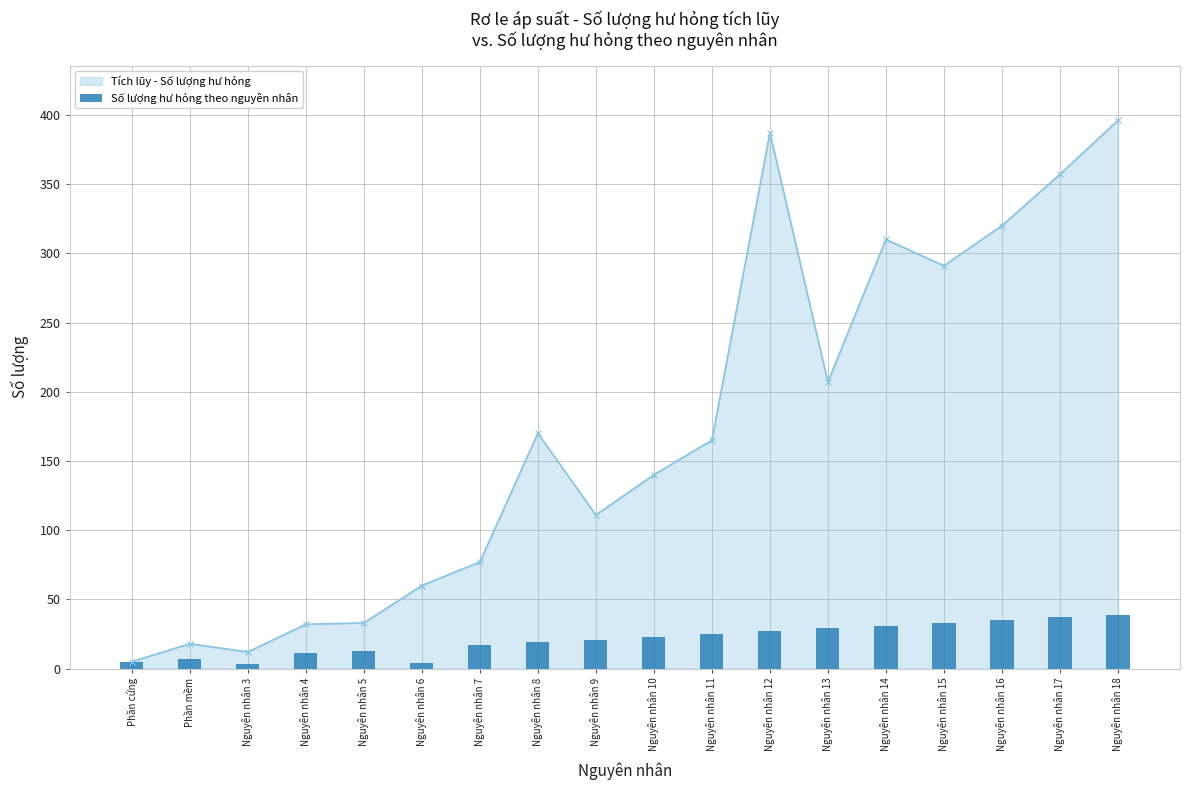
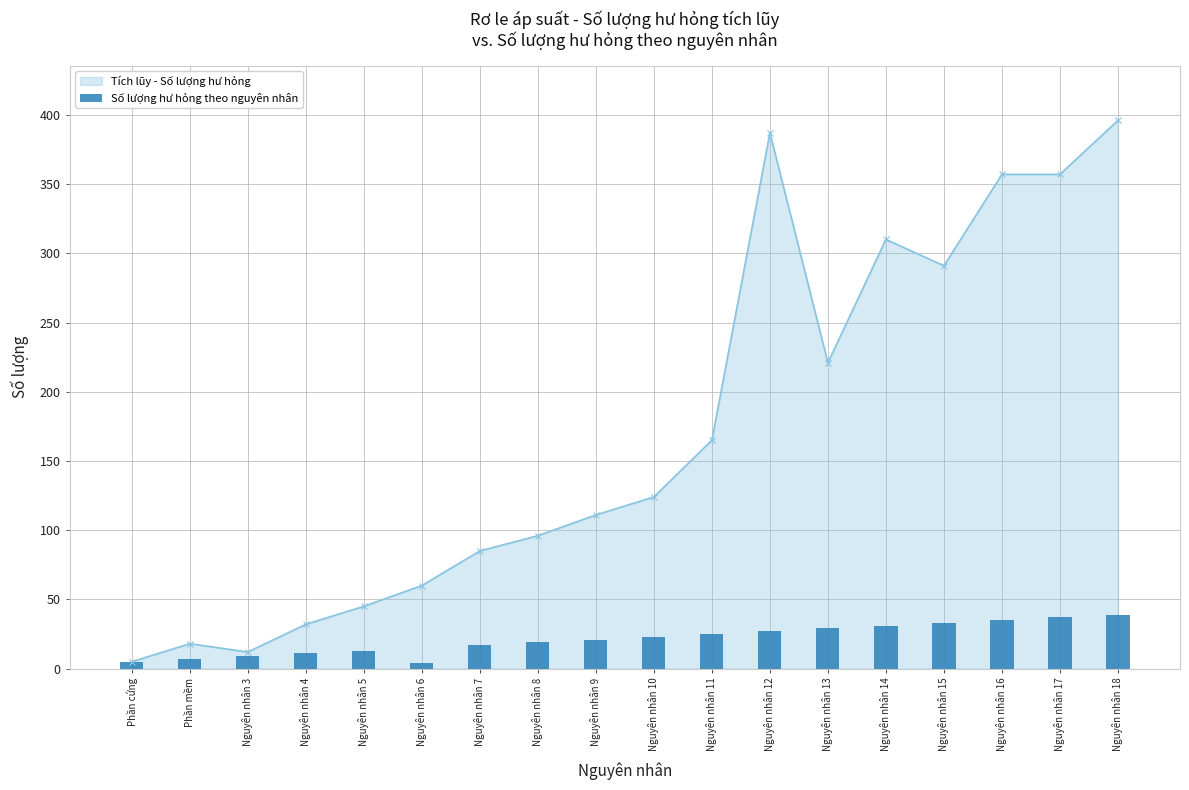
  {
    "Tích lũy - Số lượng hư hỏng": {
      "Phần cứng": 5,
      "Phần mềm": 18,
      "Nguyên nhân 3": 12,
      "Nguyên nhân 4": 32,
-     "Nguyên nhân 5": 33,
+     "Nguyên nhân 5": 45,
      "Nguyên nhân 6": 60,
-     "Nguyên nhân 7": 77,
-     "Nguyên nhân 8": 170,
+     "Nguyên nhân 7": 85,
+     "Nguyên nhân 8": 96,
      "Nguyên nhân 9": 111,
-     "Nguyên nhân 10": 140,
+     "Nguyên nhân 10": 124,
      "Nguyên nhân 11": 165,
      "Nguyên nhân 12": 387,
-     "Nguyên nhân 13": 207,
+     "Nguyên nhân 13": 221,
      "Nguyên nhân 14": 310,
      "Nguyên nhân 15": 291,
-     "Nguyên nhân 16": 320,
+     "Nguyên nhân 16": 357,
      "Nguyên nhân 17": 357,
      "Nguyên nhân 18": 396
    },
    "Số lượng hư hỏng theo nguyên nhân": {
      "Phần cứng": 5,
      "Phần mềm": 7,
-     "Nguyên nhân 3": 3,
+     "Nguyên nhân 3": 9,
      "Nguyên nhân 4": 11,
      "Nguyên nhân 5": 13,
      "Nguyên nhân 6": 4,
      "Nguyên nhân 7": 17,
      "Nguyên nhân 8": 19,
      "Nguyên nhân 9": 21,
      "Nguyên nhân 10": 23,
      "Nguyên nhân 11": 25,
      "Nguyên nhân 12": 27,
      "Nguyên nhân 13": 29,
      "Nguyên nhân 14": 31,
      "Nguyên nhân 15": 33,
      "Nguyên nhân 16": 35,
      "Nguyên nhân 17": 37,
      "Nguyên nhân 18": 39
    }
  }
